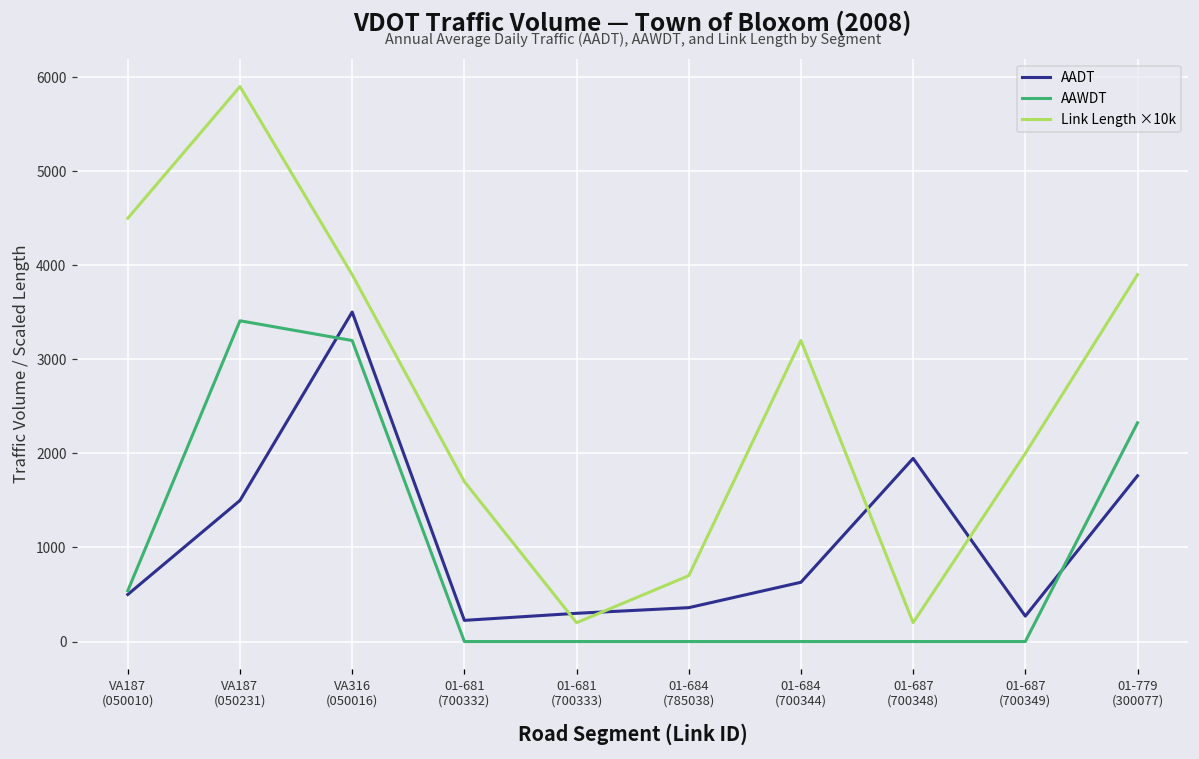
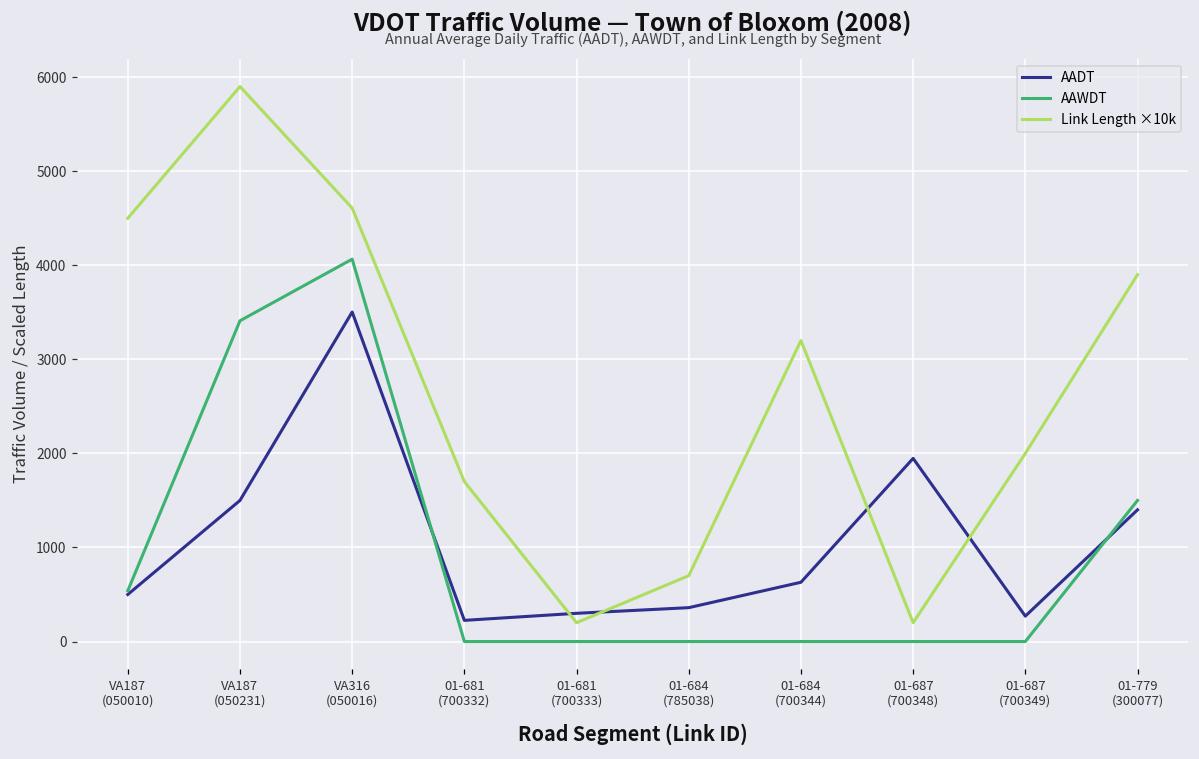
  {
    "AADT": {
      "VA187 (050010)": 500,
      "VA187 (050231)": 1500,
      "VA316 (050016)": 3500,
      "01-681 (700332)": 200,
      "01-681 (700333)": 300,
      "01-684 (785038)": 400,
      "01-684 (700344)": 600,
      "01-687 (700348)": 1900,
      "01-687 (700349)": 300,
-     "01-779 (300077)": 1800
+     "01-779 (300077)": 1400
    },
    "AAWDT": {
      "VA187 (050010)": 500,
      "VA187 (050231)": 3400,
-     "VA316 (050016)": 3200,
+     "VA316 (050016)": 4100,
      "01-681 (700332)": 0,
      "01-681 (700333)": 0,
      "01-684 (785038)": 0,
      "01-684 (700344)": 0,
      "01-687 (700348)": 0,
      "01-687 (700349)": 0,
-     "01-779 (300077)": 2300
+     "01-779 (300077)": 1500
    },
    "Link Length ×10k": {
      "VA187 (050010)": 4500,
      "VA187 (050231)": 5900,
-     "VA316 (050016)": 3900,
+     "VA316 (050016)": 4600,
      "01-681 (700332)": 1700,
      "01-681 (700333)": 200,
      "01-684 (785038)": 700,
      "01-684 (700344)": 3200,
      "01-687 (700348)": 200,
      "01-687 (700349)": 2000,
      "01-779 (300077)": 3900
    }
  }
